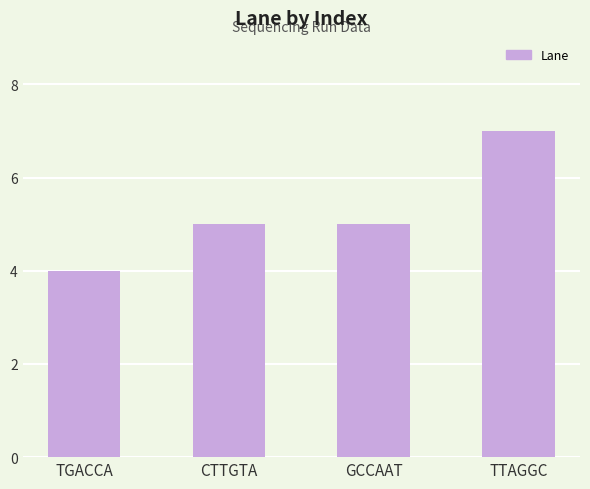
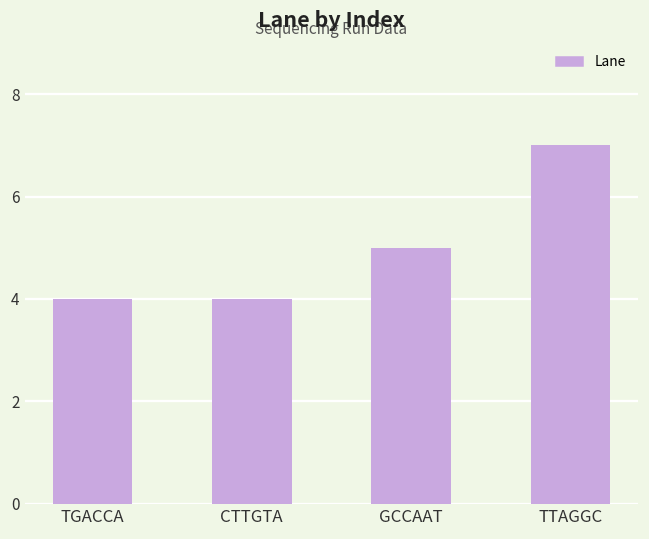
  {
    "TGACCA": 4,
-   "CTTGTA": 5,
+   "CTTGTA": 4,
    "GCCAAT": 5,
    "TTAGGC": 7
  }
